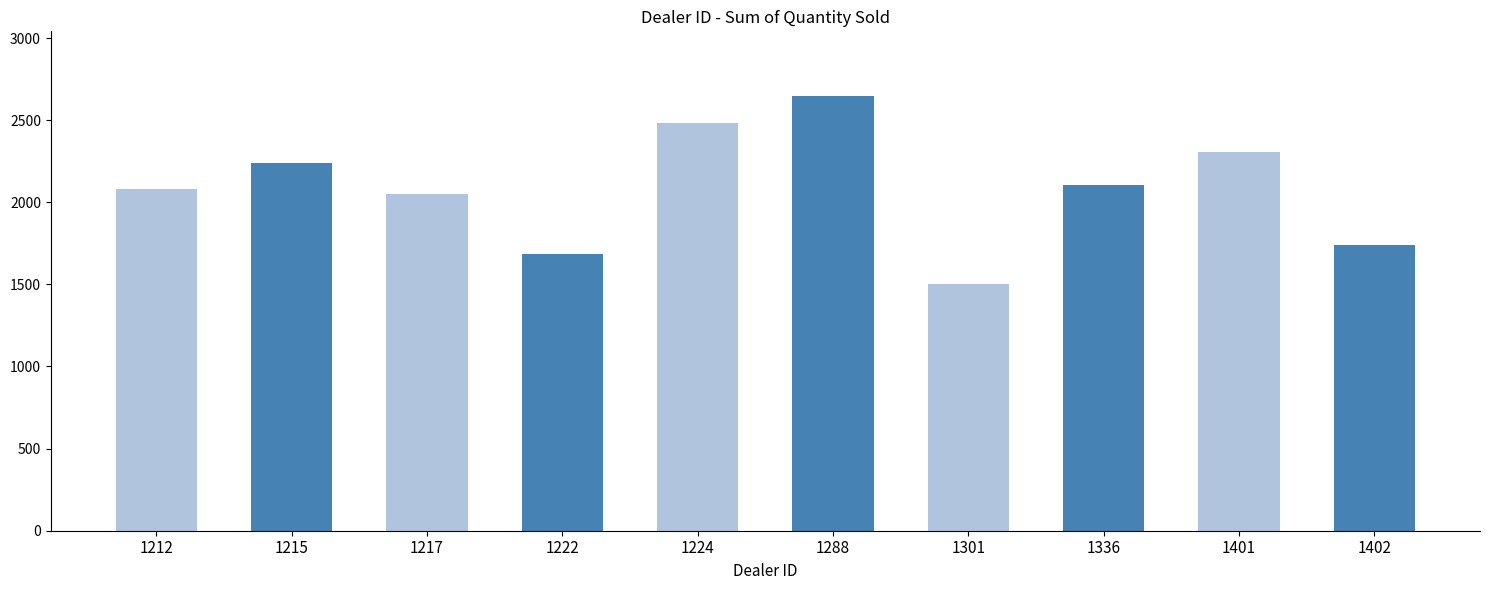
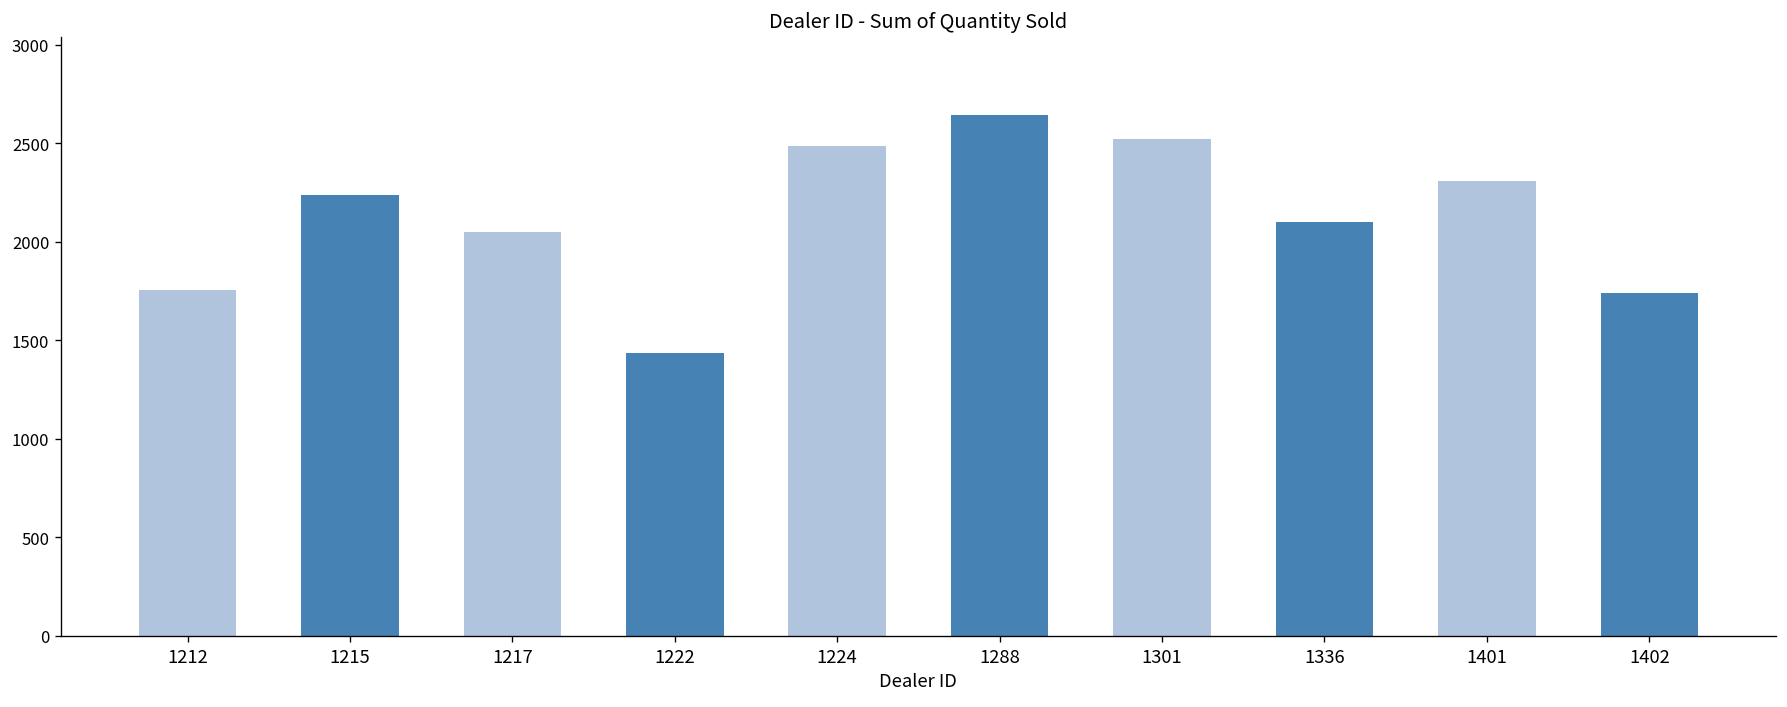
  {
-   "1212": 2080,
+   "1212": 1760,
    "1215": 2240,
    "1217": 2050,
-   "1222": 1680,
+   "1222": 1440,
    "1224": 2480,
    "1288": 2640,
-   "1301": 1510,
+   "1301": 2520,
    "1336": 2100,
    "1401": 2310,
    "1402": 1740
  }
